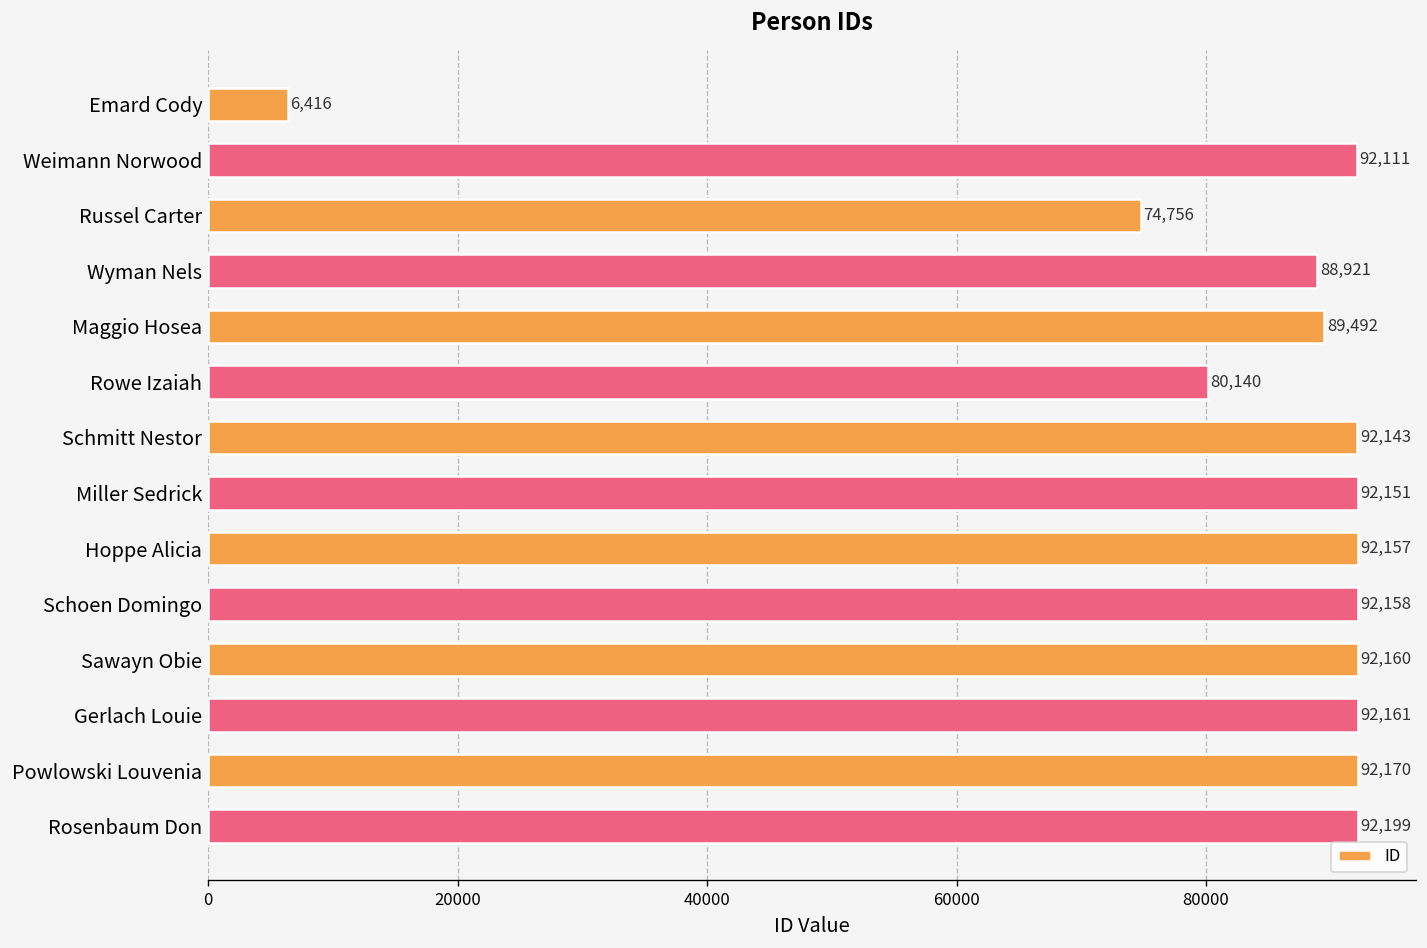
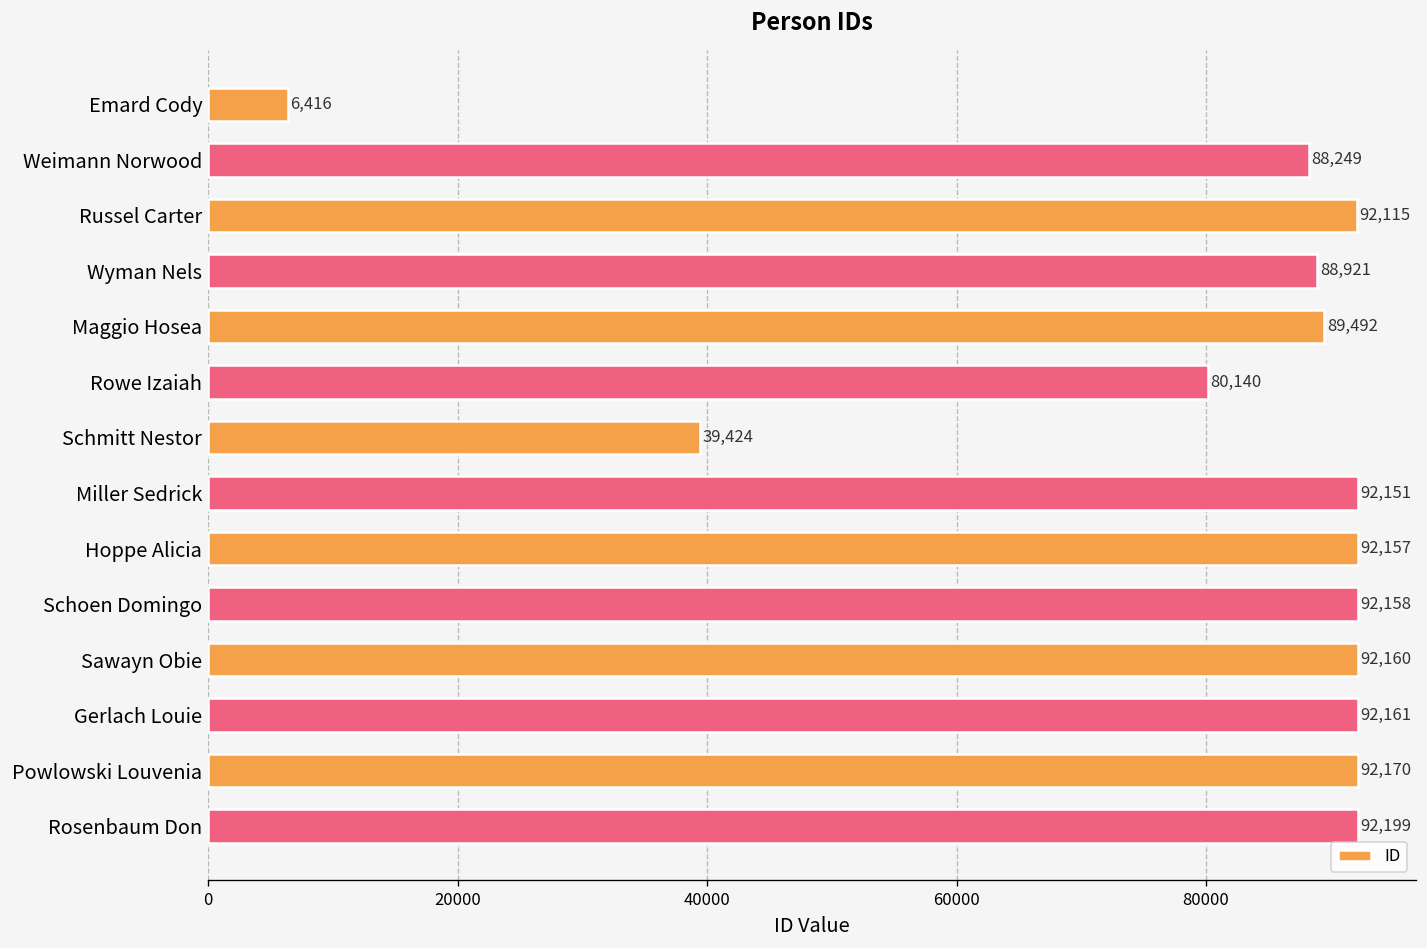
  {
    "Emard Cody": "6,416",
-   "Weimann Norwood": "92,111",
-   "Russel Carter": "74,756",
+   "Weimann Norwood": "88,249",
+   "Russel Carter": "92,115",
    "Wyman Nels": "88,921",
    "Maggio Hosea": "89,492",
    "Rowe Izaiah": "80,140",
-   "Schmitt Nestor": "92,143",
+   "Schmitt Nestor": "39,424",
    "Miller Sedrick": "92,151",
    "Hoppe Alicia": "92,157",
    "Schoen Domingo": "92,158",
    "Sawayn Obie": "92,160",
    "Gerlach Louie": "92,161",
    "Powlowski Louvenia": "92,170",
    "Rosenbaum Don": "92,199"
  }
